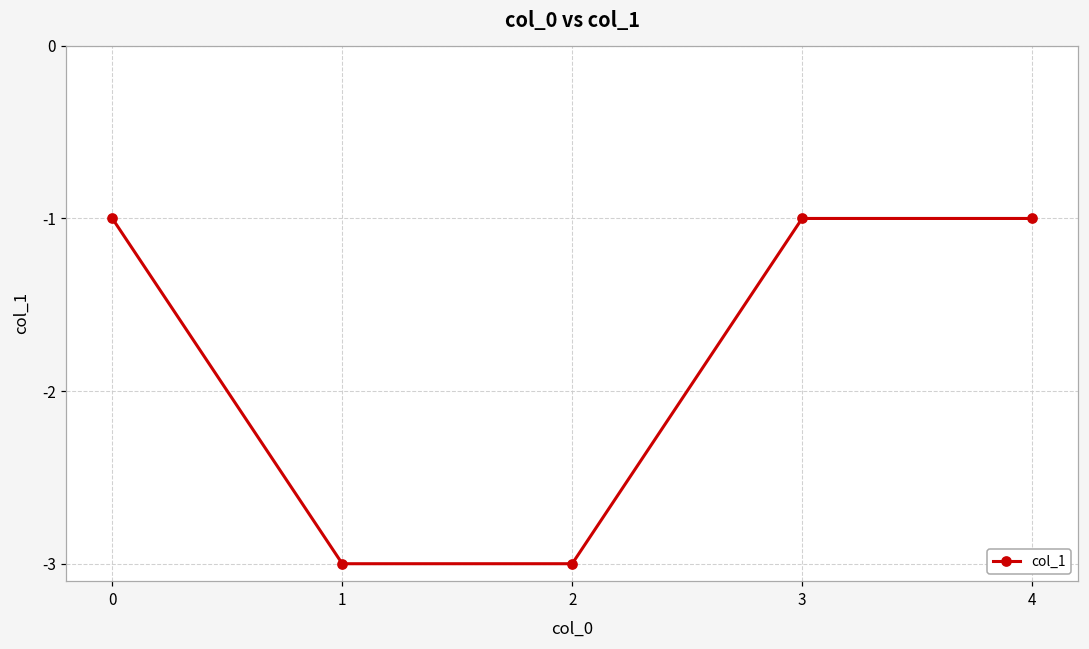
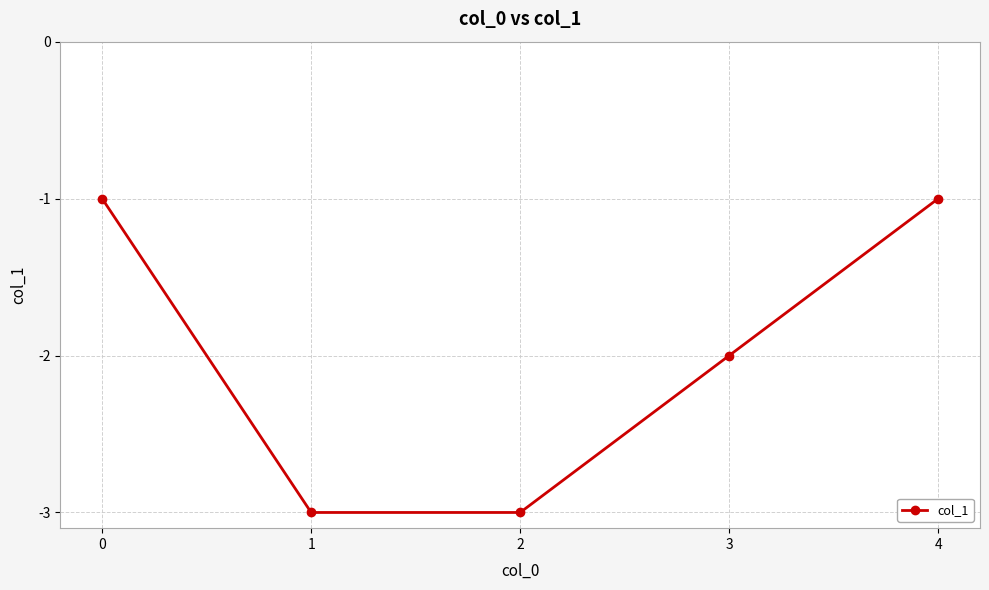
  {
    "0": -1,
    "1": -3,
    "2": -3,
-   "3": -1,
+   "3": -2,
    "4": -1
  }
